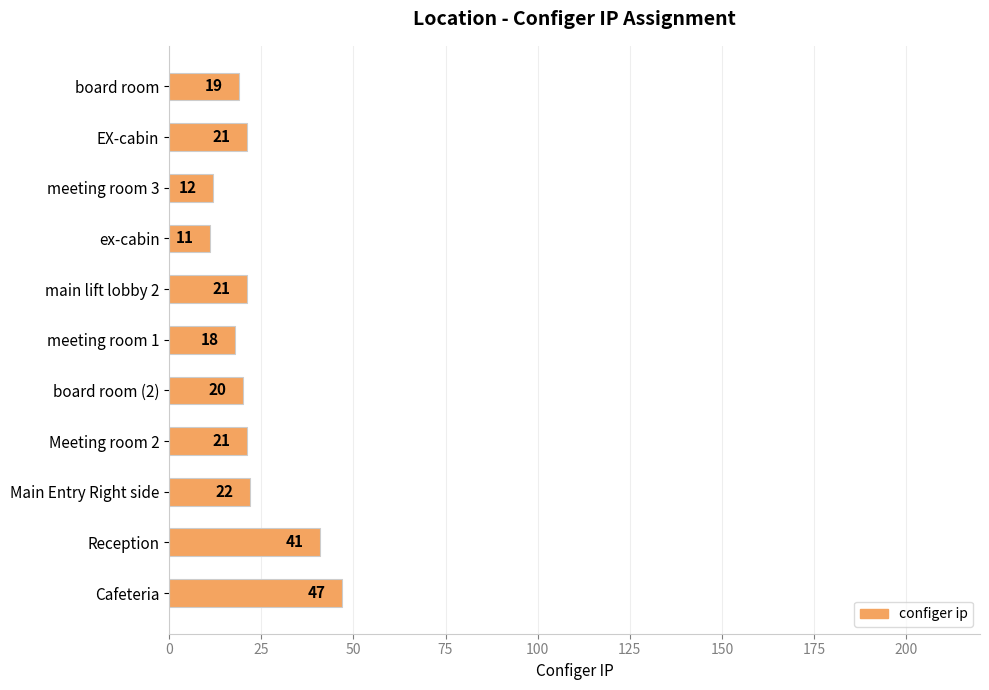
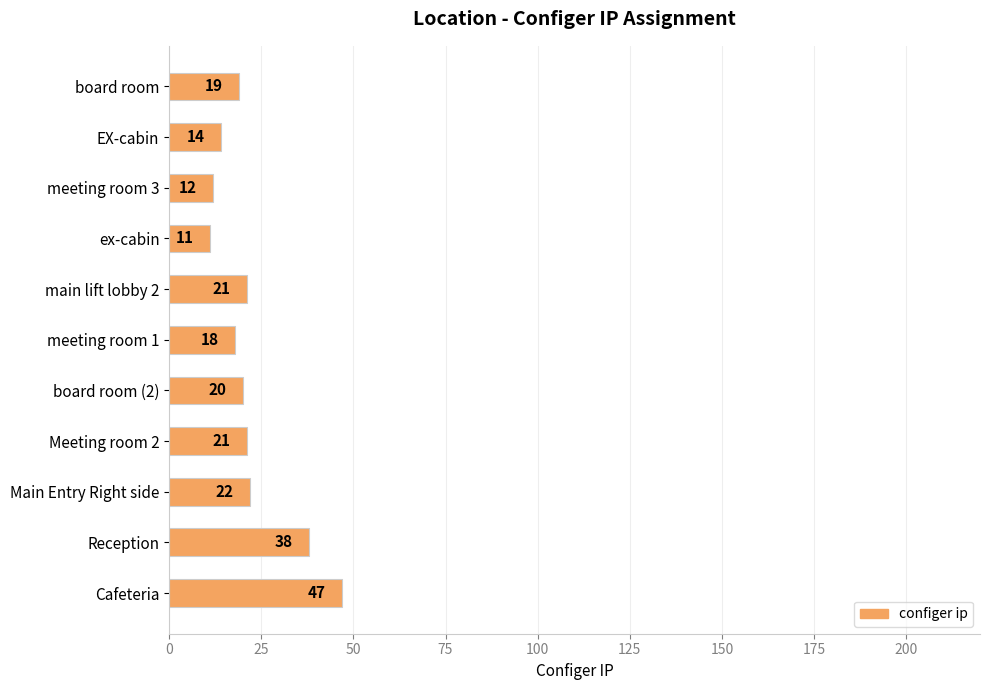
  {
    "board room": 19,
-   "EX-cabin": 21,
+   "EX-cabin": 14,
    "meeting room 3": 12,
    "ex-cabin": 11,
    "main lift lobby 2": 21,
    "meeting room 1": 18,
    "board room (2)": 20,
    "Meeting room 2": 21,
    "Main Entry Right side": 22,
-   "Reception": 41,
+   "Reception": 38,
    "Cafeteria": 47
  }
